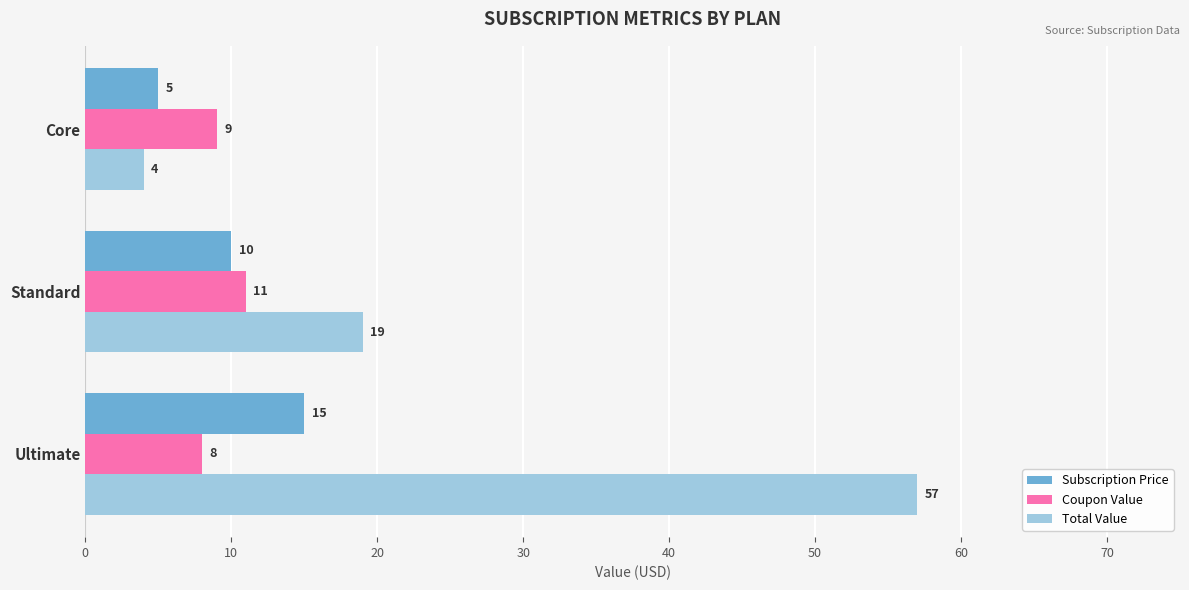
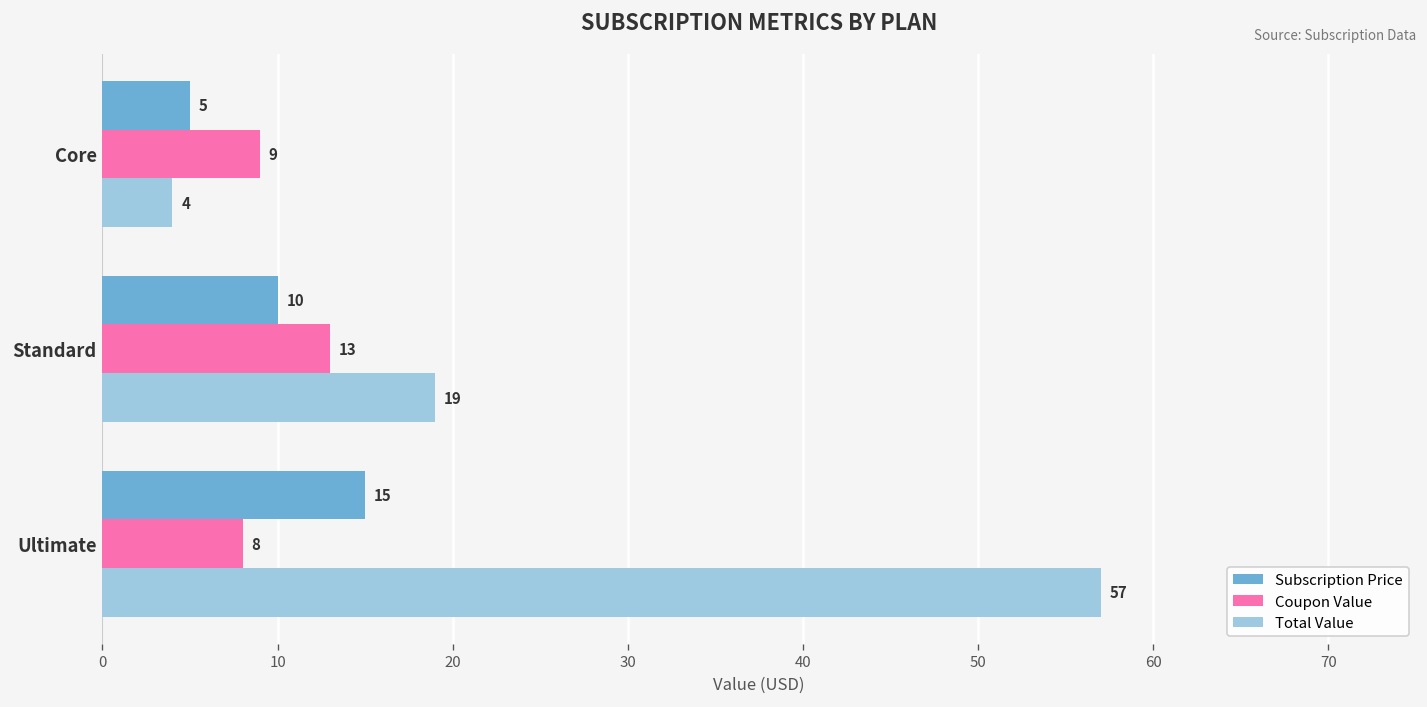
  {
    "Coupon Value": {
      "Core": 9,
-     "Standard": 11,
+     "Standard": 13,
      "Ultimate": 8
    }
  }
